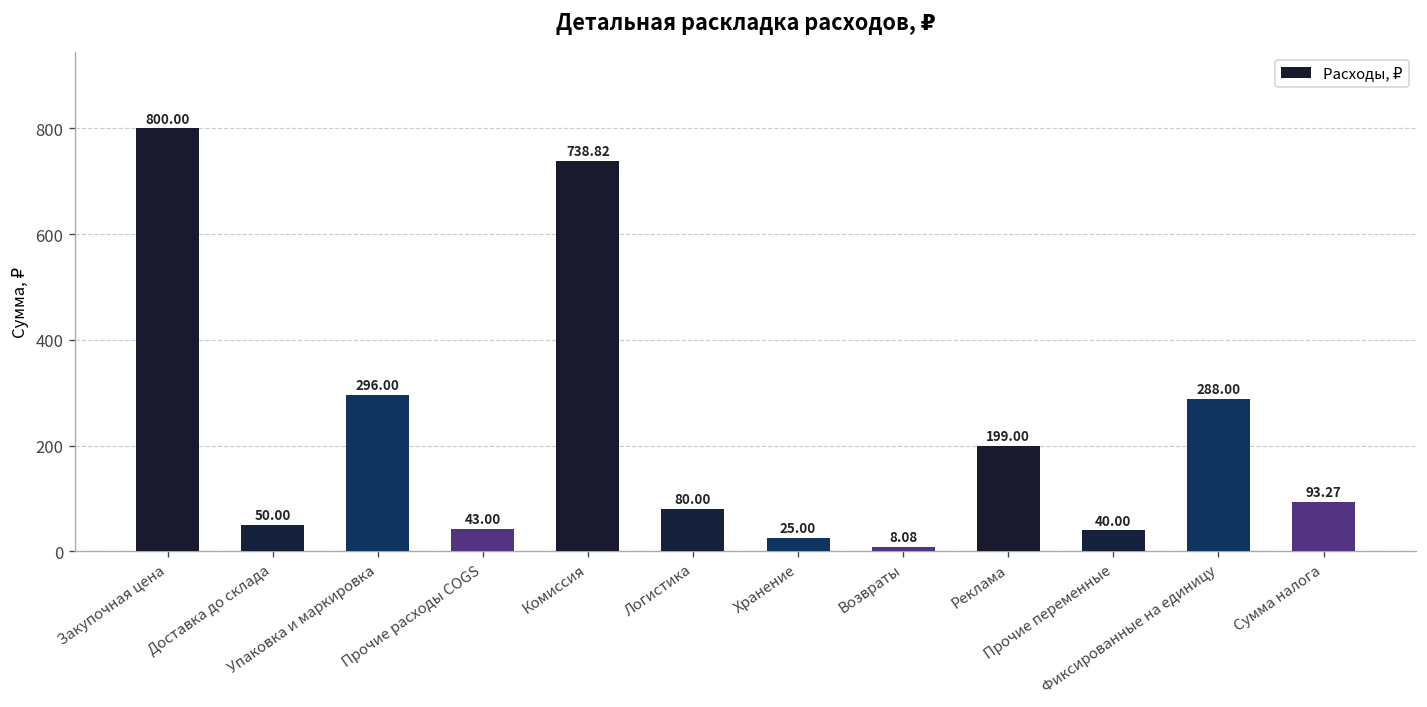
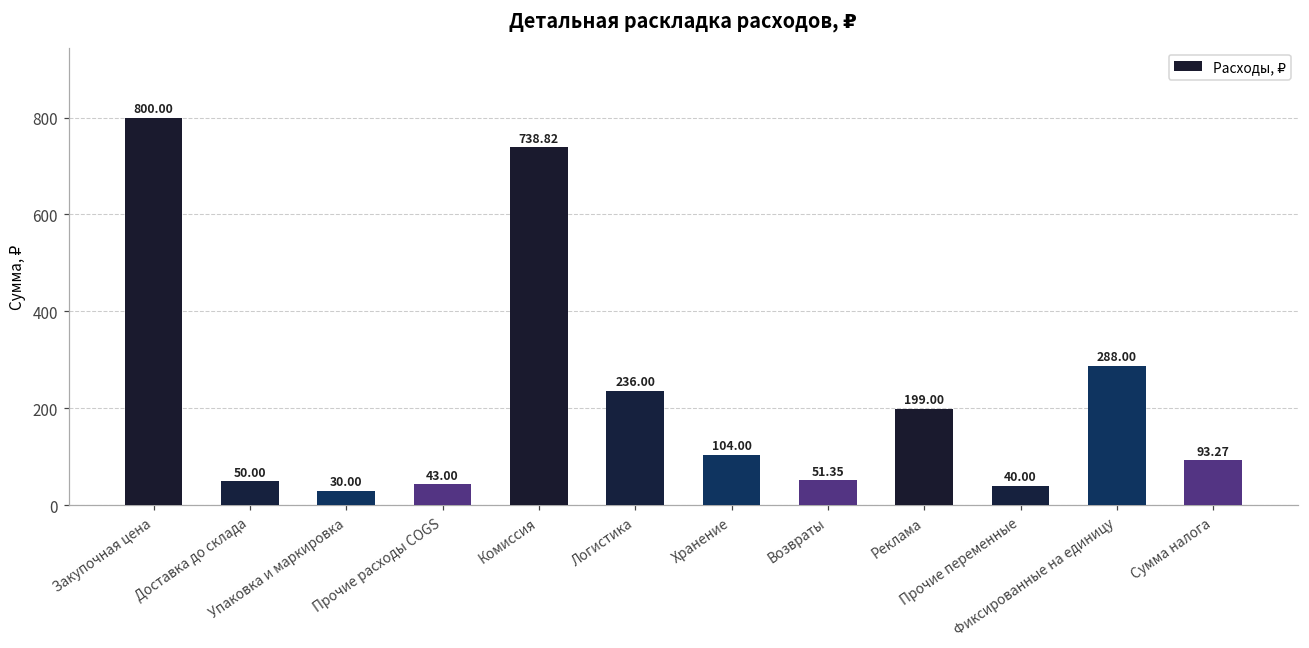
  {
    "Закупочная цена": 800.00,
    "Доставка до склада": 50.00,
-   "Упаковка и маркировка": 296.00,
+   "Упаковка и маркировка": 30.00,
    "Прочие расходы COGS": 43.00,
    "Комиссия": 738.82,
-   "Логистика": 80.00,
-   "Хранение": 25.00,
-   "Возвраты": 8.08,
+   "Логистика": 236.00,
+   "Хранение": 104.00,
+   "Возвраты": 51.35,
    "Реклама": 199.00,
    "Прочие переменные": 40.00,
    "Фиксированные на единицу": 288.00,
    "Сумма налога": 93.27
  }
